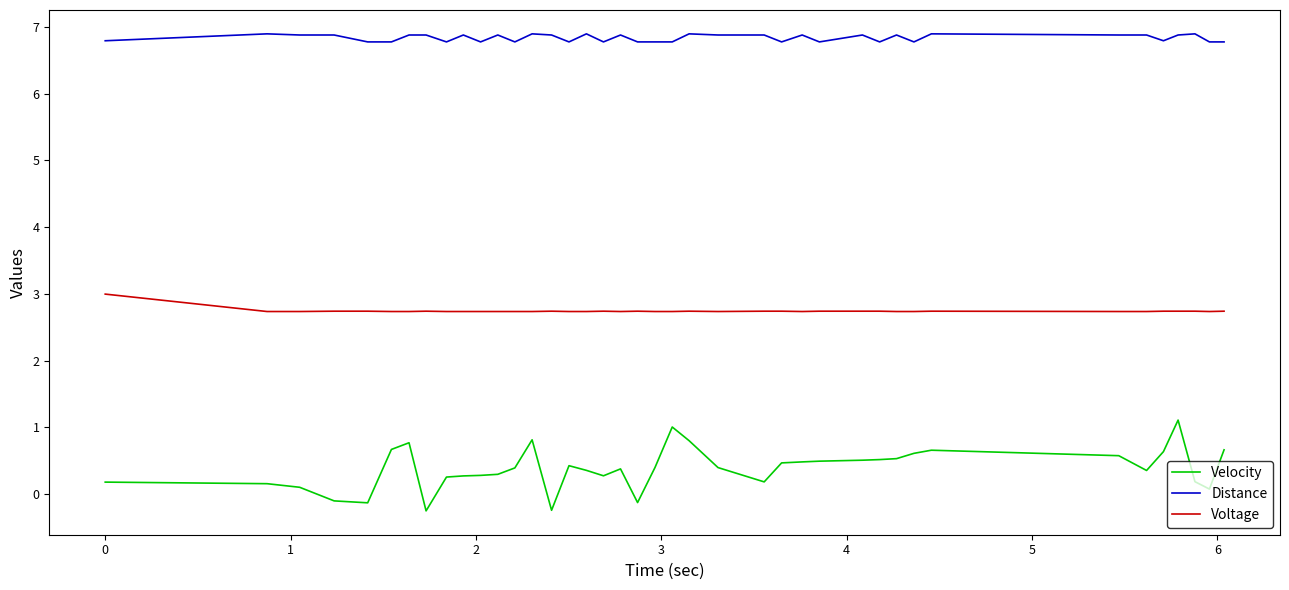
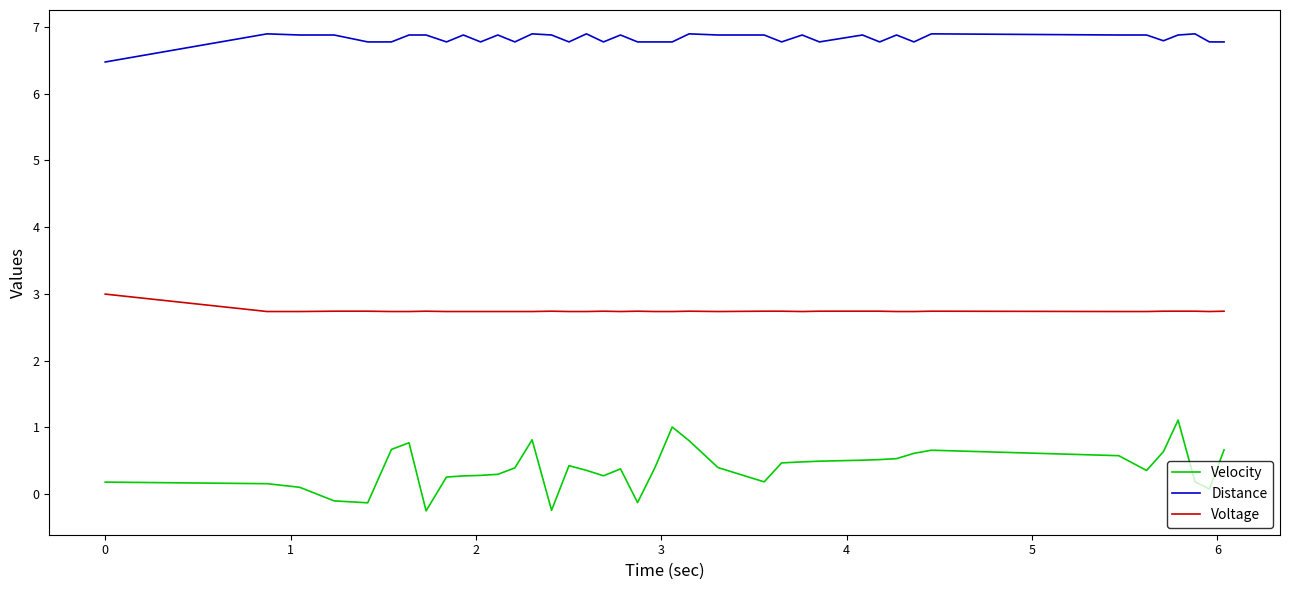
  {
    "Velocity": {
      "0": 0.2
    },
    "Distance": {
-     "0": 6.8
+     "0": 6.5
    },
    "Voltage": {
      "0": 3.0
    }
  }
